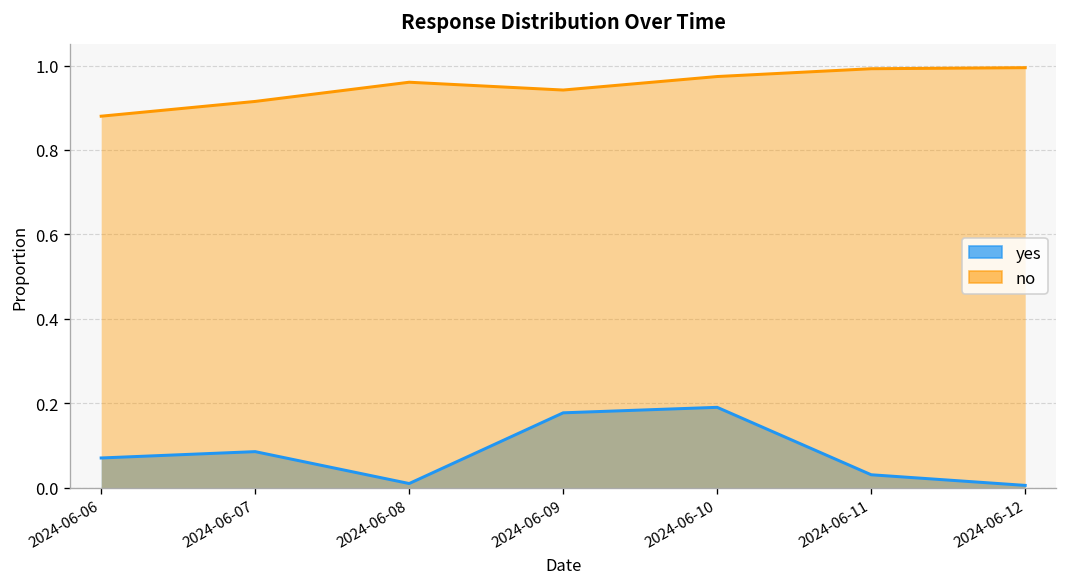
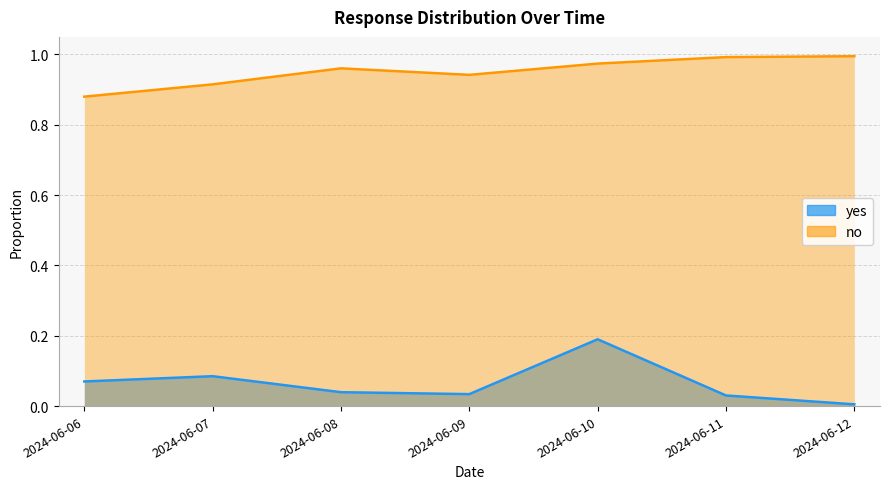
  {
    "yes": {
      "2024-06-06": 0.07,
      "2024-06-07": 0.09,
-     "2024-06-08": 0.01,
-     "2024-06-09": 0.18,
+     "2024-06-08": 0.04,
+     "2024-06-09": 0.03,
      "2024-06-10": 0.19,
      "2024-06-11": 0.03,
      "2024-06-12": 0.01
    },
    "no": {
      "2024-06-06": 0.88,
      "2024-06-07": 0.92,
      "2024-06-08": 0.96,
      "2024-06-09": 0.94,
      "2024-06-10": 0.97,
      "2024-06-11": 0.99,
      "2024-06-12": 1.00
    }
  }
